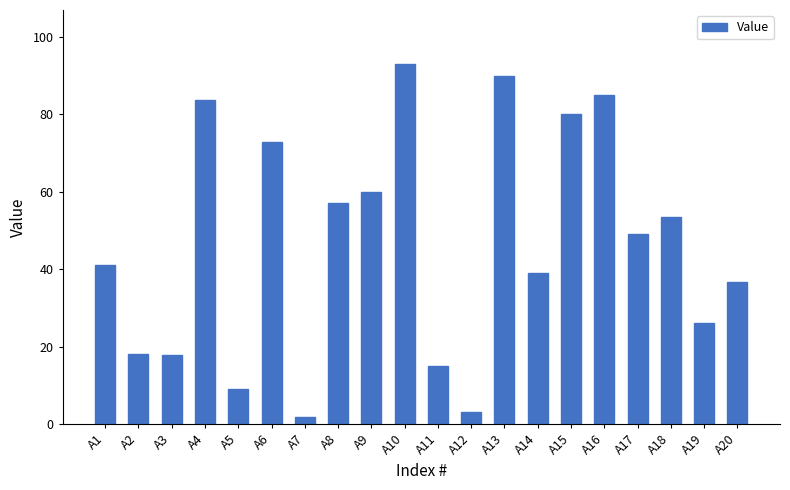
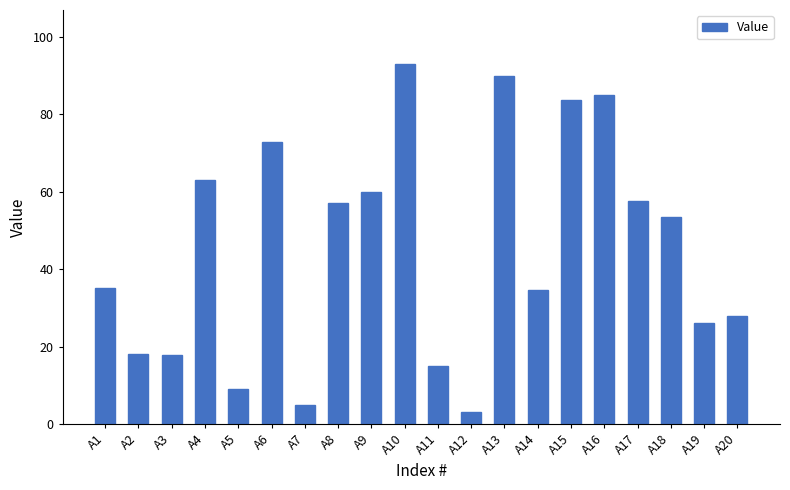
  {
-   "A1": 41,
+   "A1": 35,
    "A2": 18,
    "A3": 18,
-   "A4": 84,
+   "A4": 63,
    "A5": 9,
    "A6": 73,
-   "A7": 2,
+   "A7": 5,
    "A8": 57,
    "A9": 60,
    "A10": 93,
    "A11": 15,
    "A12": 3,
    "A13": 90,
-   "A14": 39,
-   "A15": 80,
+   "A14": 35,
+   "A15": 84,
    "A16": 85,
-   "A17": 49,
+   "A17": 58,
    "A18": 54,
    "A19": 26,
-   "A20": 37
+   "A20": 28
  }
